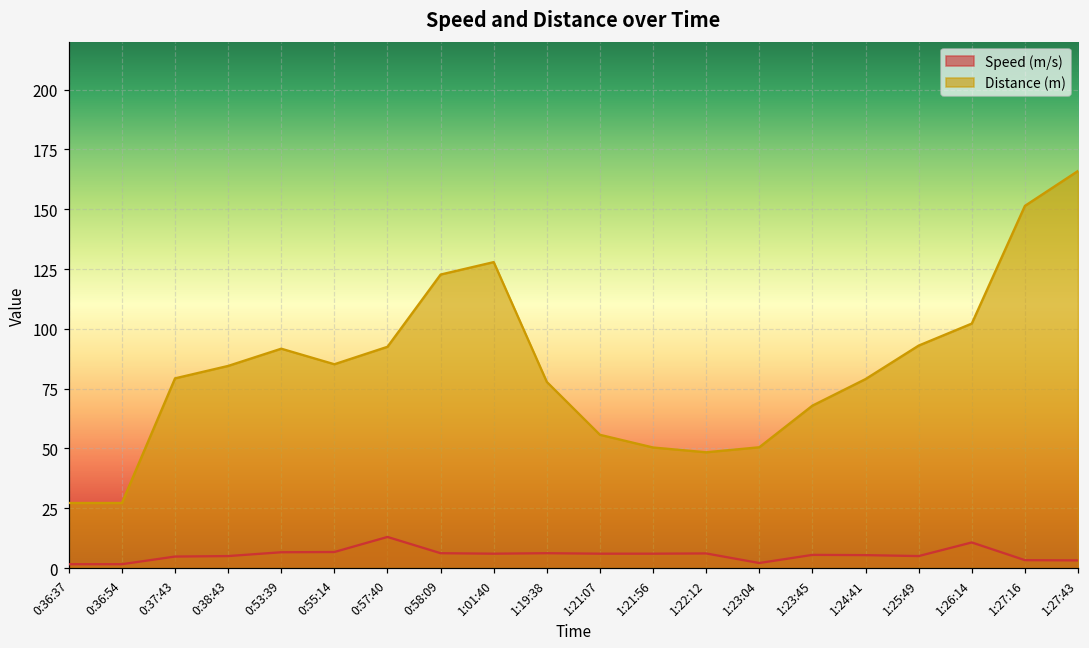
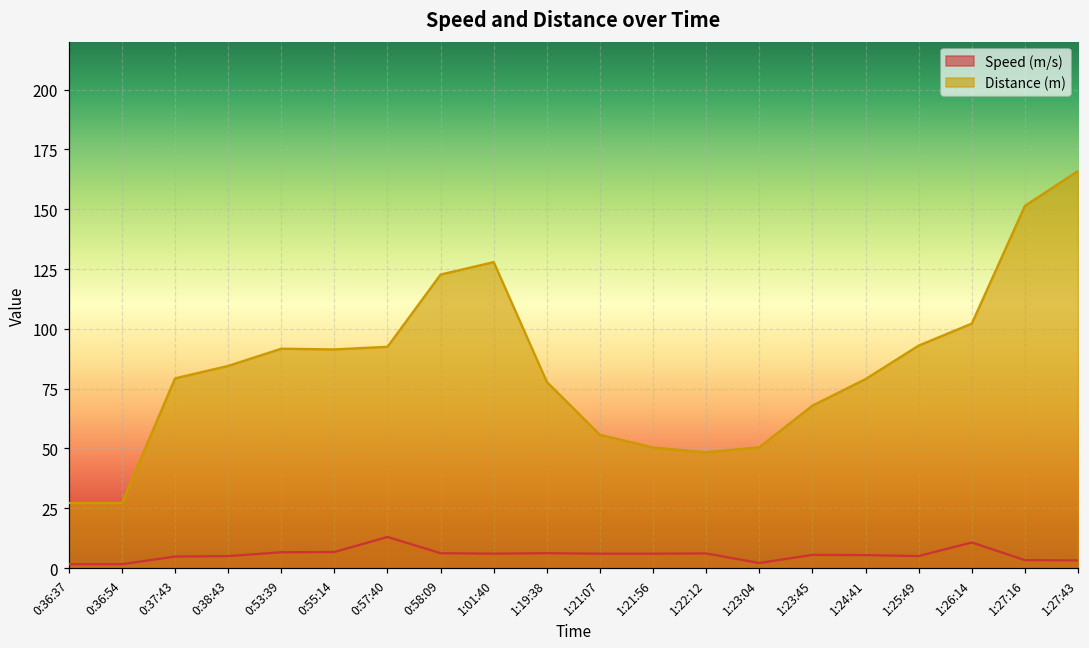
  {
    "Speed (m/s)": {
      "0:36:37": 2,
      "0:36:54": 2,
      "0:37:43": 5,
      "0:38:43": 5,
      "0:53:39": 7,
      "0:55:14": 7,
      "0:57:40": 13,
      "0:58:09": 6,
      "1:01:40": 6,
      "1:19:38": 6,
      "1:21:07": 6,
      "1:21:56": 6,
      "1:22:12": 6,
      "1:23:04": 2,
      "1:23:45": 6,
      "1:24:41": 5,
      "1:25:49": 5,
      "1:26:14": 11,
      "1:27:16": 3,
      "1:27:43": 3
    },
    "Distance (m)": {
      "0:36:37": 27,
      "0:36:54": 27,
      "0:37:43": 79,
      "0:38:43": 85,
      "0:53:39": 92,
-     "0:55:14": 85,
+     "0:55:14": 91,
      "0:57:40": 93,
      "0:58:09": 123,
      "1:01:40": 128,
      "1:19:38": 78,
      "1:21:07": 56,
      "1:21:56": 50,
      "1:22:12": 48,
      "1:23:04": 51,
      "1:23:45": 68,
      "1:24:41": 79,
      "1:25:49": 93,
      "1:26:14": 102,
      "1:27:16": 151,
      "1:27:43": 166
    }
  }
